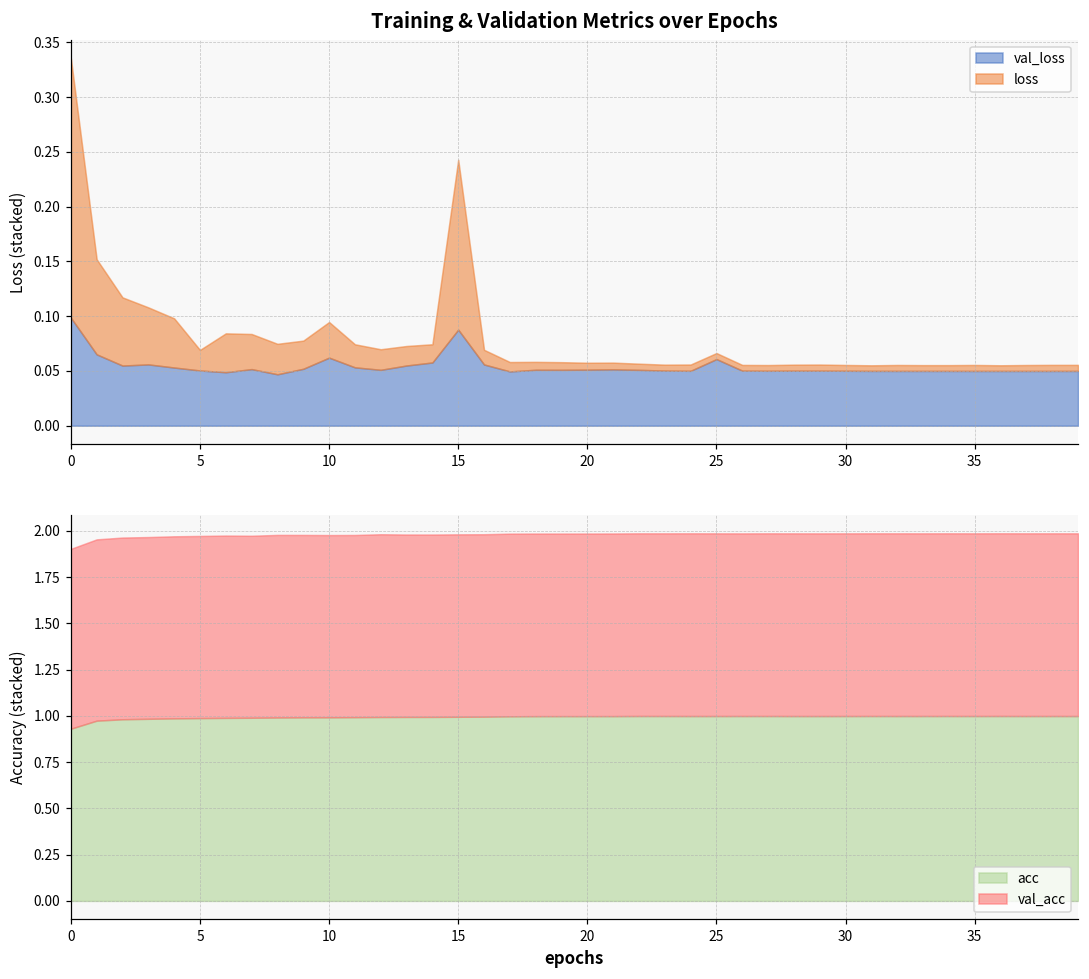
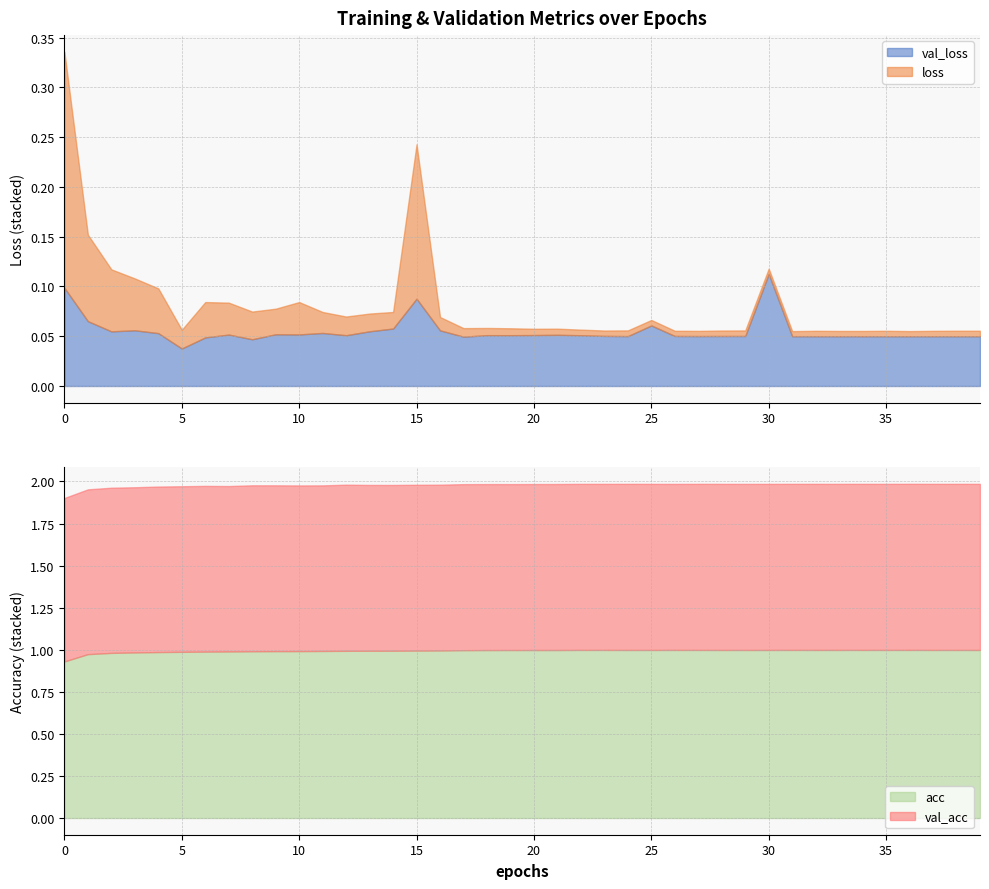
  {
    "Training & Validation Metrics over Epochs": {
      "val_loss": {
        "0": 0.10,
-       "5": 0.05,
-       "10": 0.06,
+       "5": 0.04,
+       "10": 0.05,
        "15": 0.09,
        "20": 0.05,
        "25": 0.06,
-       "30": 0.05,
+       "30": 0.11,
        "35": 0.05
      },
      "loss": {
        "0": 0.24,
        "5": 0.02,
        "10": 0.03,
        "15": 0.16,
        "20": 0.01,
        "25": 0.01,
        "30": 0.01,
        "35": 0.01
      }
    }
  }
